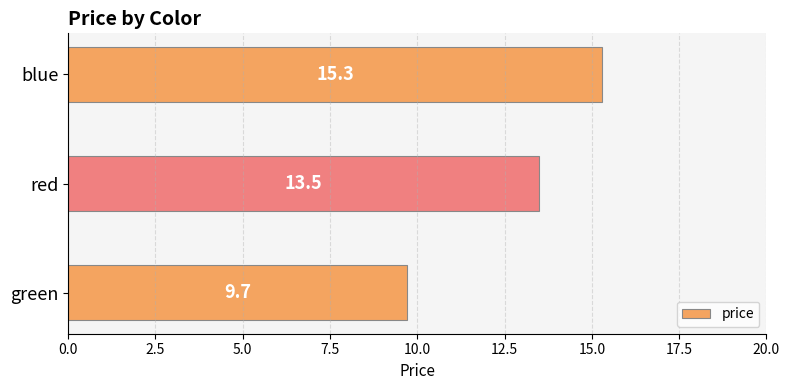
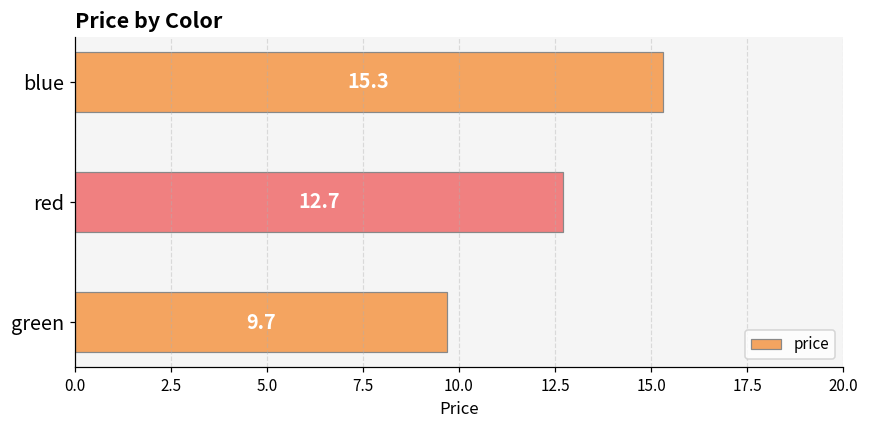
  {
    "blue": 15.3,
-   "red": 13.5,
+   "red": 12.7,
    "green": 9.7
  }
